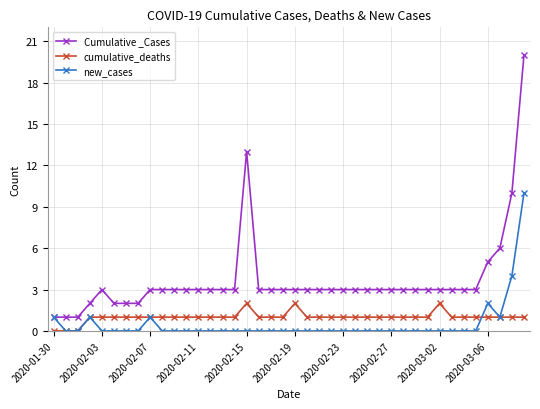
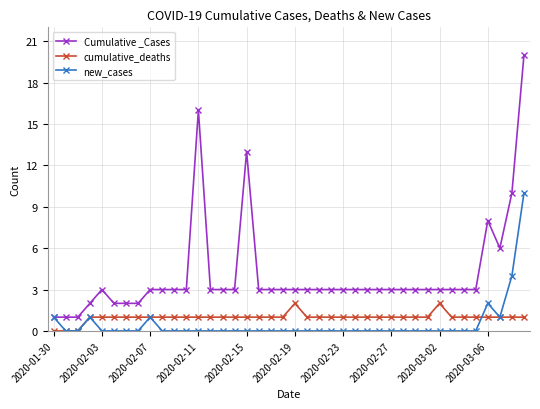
  {
    "Cumulative _Cases": {
      "2020-02-03": 3,
      "2020-02-07": 3,
-     "2020-02-11": 3,
+     "2020-02-11": 16,
      "2020-02-15": 13,
      "2020-02-19": 3,
      "2020-02-23": 3,
      "2020-02-27": 3,
      "2020-03-02": 3,
-     "2020-03-06": 5
+     "2020-03-06": 8
    },
    "cumulative_deaths": {
      "2020-01-30": 0,
      "2020-02-03": 1,
      "2020-02-11": 1,
-     "2020-02-15": 2,
+     "2020-02-15": 1,
      "2020-02-19": 2,
      "2020-02-23": 1,
      "2020-02-27": 1,
      "2020-03-02": 2,
      "2020-03-06": 1
    },
    "new_cases": {
      "2020-02-03": 0,
      "2020-02-11": 0,
      "2020-02-15": 0,
      "2020-02-19": 0,
      "2020-02-23": 0,
      "2020-02-27": 0,
      "2020-03-02": 0,
      "2020-03-06": 2
    }
  }
